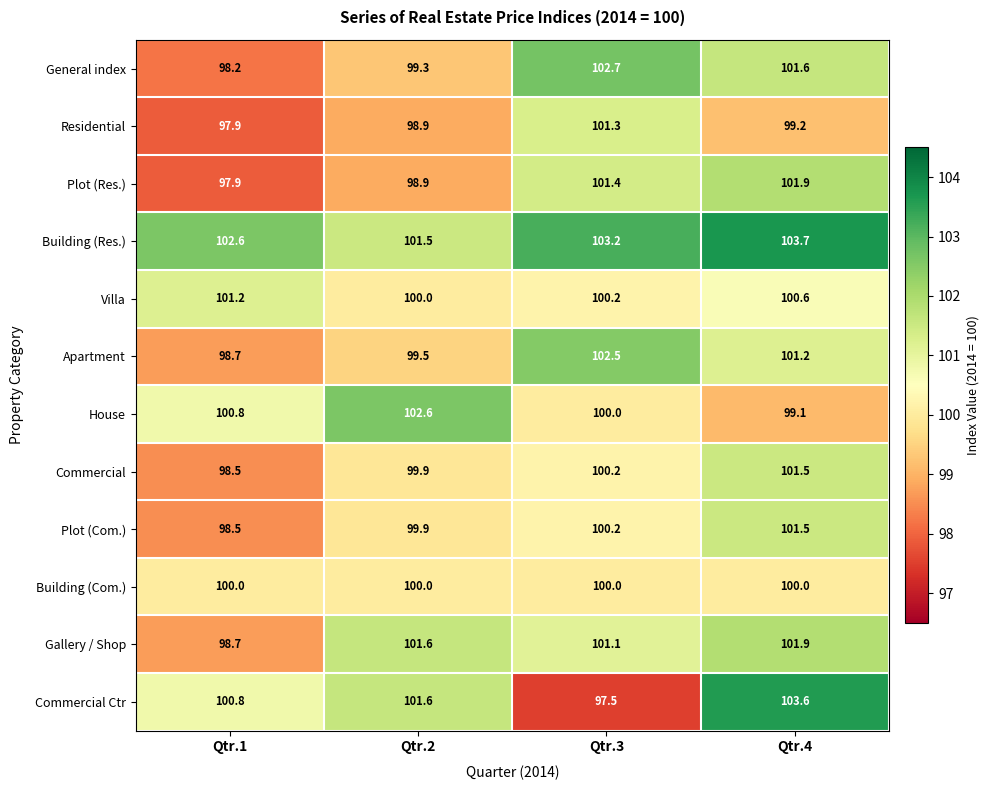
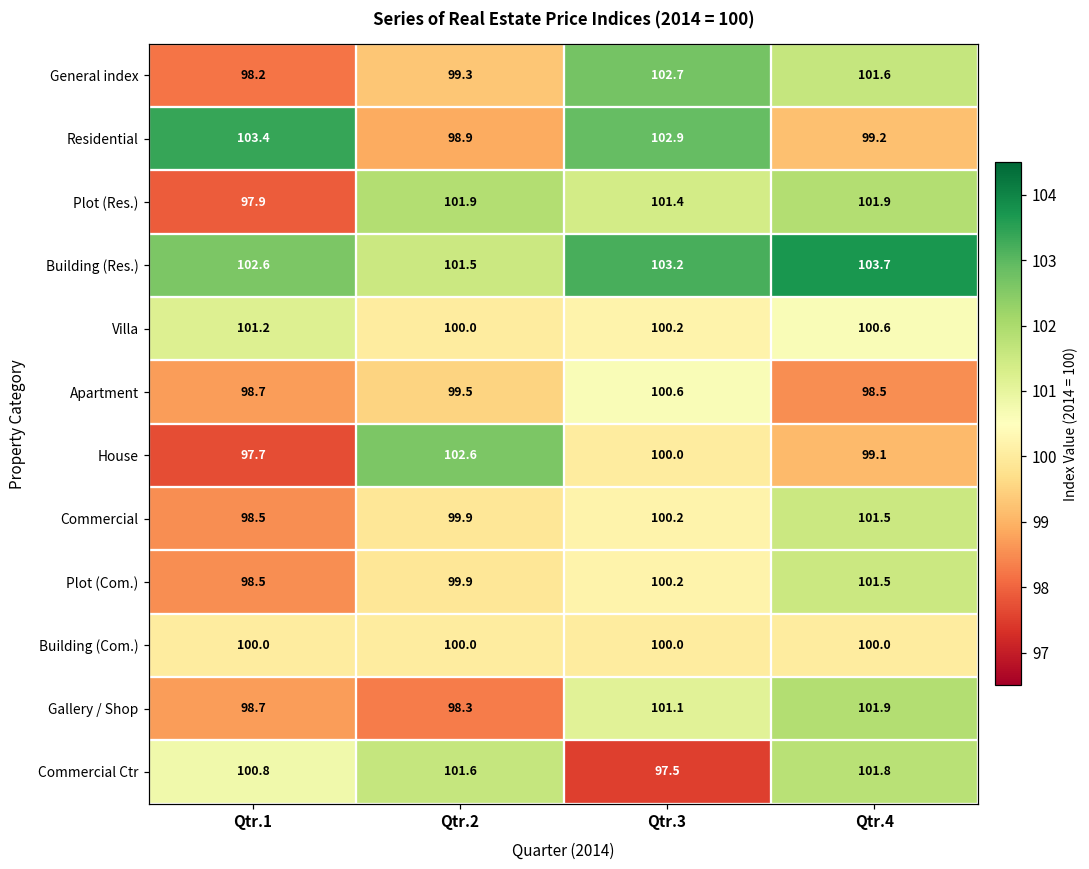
  {
    "General index": {
      "Qtr.1": 98.2,
      "Qtr.2": 99.3,
      "Qtr.3": 102.7,
      "Qtr.4": 101.6
    },
    "Residential": {
-     "Qtr.1": 97.9,
+     "Qtr.1": 103.4,
      "Qtr.2": 98.9,
-     "Qtr.3": 101.3,
+     "Qtr.3": 102.9,
      "Qtr.4": 99.2
    },
    "Plot (Res.)": {
      "Qtr.1": 97.9,
-     "Qtr.2": 98.9,
+     "Qtr.2": 101.9,
      "Qtr.3": 101.4,
      "Qtr.4": 101.9
    },
    "Building (Res.)": {
      "Qtr.1": 102.6,
      "Qtr.2": 101.5,
      "Qtr.3": 103.2,
      "Qtr.4": 103.7
    },
    "Villa": {
      "Qtr.1": 101.2,
      "Qtr.2": 100.0,
      "Qtr.3": 100.2,
      "Qtr.4": 100.6
    },
    "Apartment": {
      "Qtr.1": 98.7,
      "Qtr.2": 99.5,
-     "Qtr.3": 102.5,
-     "Qtr.4": 101.2
+     "Qtr.3": 100.6,
+     "Qtr.4": 98.5
    },
    "House": {
-     "Qtr.1": 100.8,
+     "Qtr.1": 97.7,
      "Qtr.2": 102.6,
      "Qtr.3": 100.0,
      "Qtr.4": 99.1
    },
    "Commercial": {
      "Qtr.1": 98.5,
      "Qtr.2": 99.9,
      "Qtr.3": 100.2,
      "Qtr.4": 101.5
    },
    "Plot (Com.)": {
      "Qtr.1": 98.5,
      "Qtr.2": 99.9,
      "Qtr.3": 100.2,
      "Qtr.4": 101.5
    },
    "Building (Com.)": {
      "Qtr.1": 100.0,
      "Qtr.2": 100.0,
      "Qtr.3": 100.0,
      "Qtr.4": 100.0
    },
    "Gallery / Shop": {
      "Qtr.1": 98.7,
-     "Qtr.2": 101.6,
+     "Qtr.2": 98.3,
      "Qtr.3": 101.1,
      "Qtr.4": 101.9
    },
    "Commercial Ctr": {
      "Qtr.1": 100.8,
      "Qtr.2": 101.6,
      "Qtr.3": 97.5,
-     "Qtr.4": 103.6
+     "Qtr.4": 101.8
    }
  }
